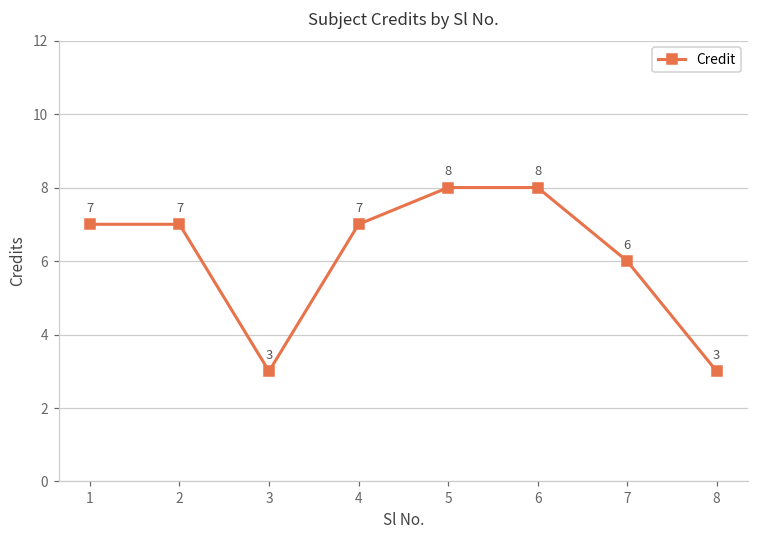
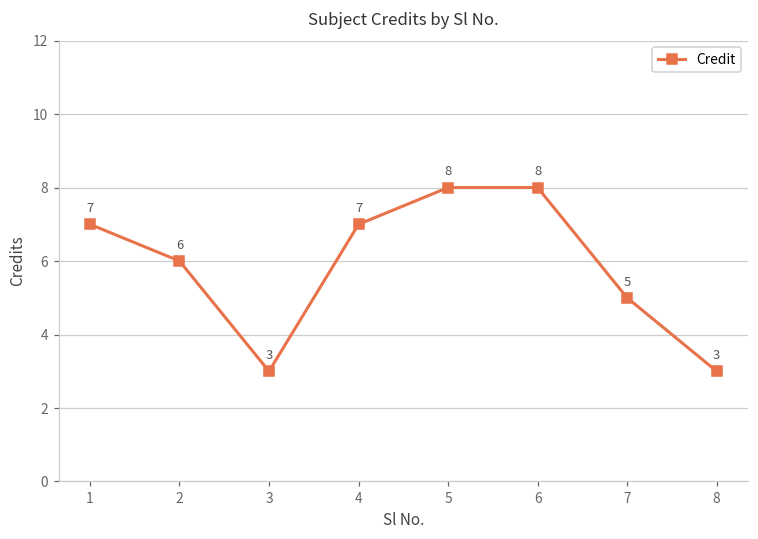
  {
    "1": 7,
-   "2": 7,
+   "2": 6,
    "3": 3,
    "4": 7,
    "5": 8,
    "6": 8,
-   "7": 6,
+   "7": 5,
    "8": 3
  }
